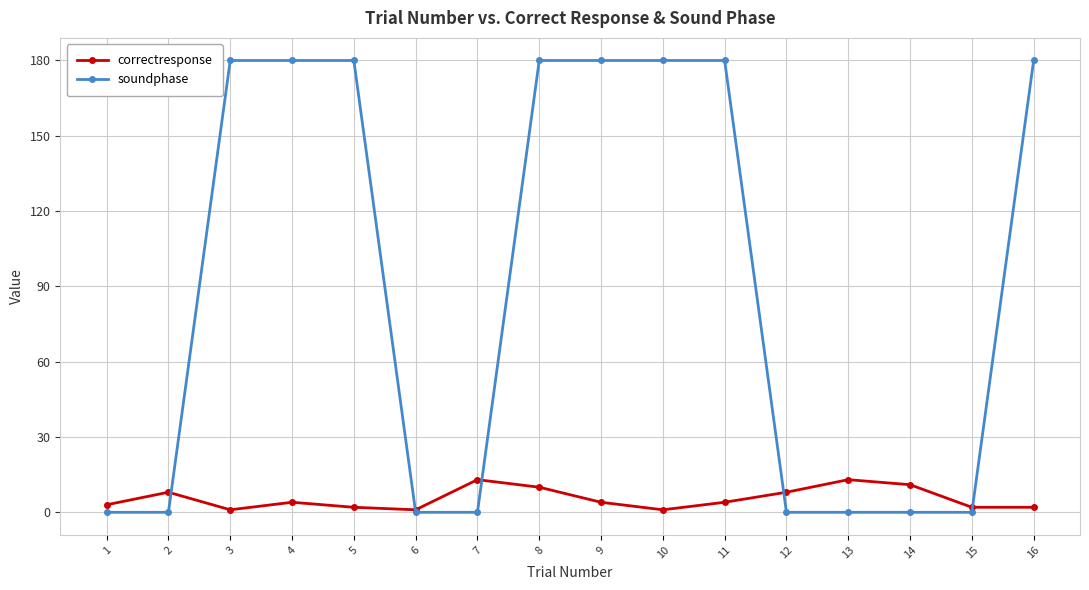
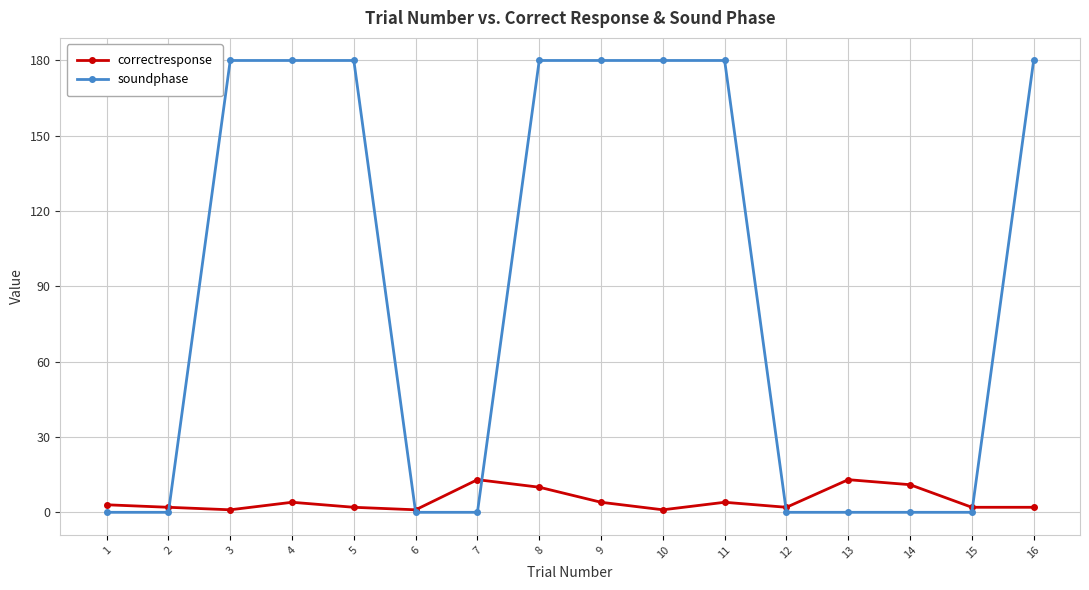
  {
    "correctresponse": {
      "1": 3,
-     "2": 8,
+     "2": 2,
      "3": 1,
      "4": 4,
      "5": 2,
      "7": 13,
      "8": 10,
      "9": 4,
      "10": 1,
      "11": 4,
-     "12": 8,
+     "12": 2,
      "13": 13,
      "14": 11,
      "15": 2,
      "16": 2
    },
    "soundphase": {
      "1": 0,
      "2": 0,
      "3": 180,
      "4": 180,
      "5": 180,
      "7": 0,
      "8": 180,
      "9": 180,
      "10": 180,
      "11": 180,
      "12": 0,
      "13": 0,
      "14": 0,
      "15": 0,
      "16": 180
    }
  }
